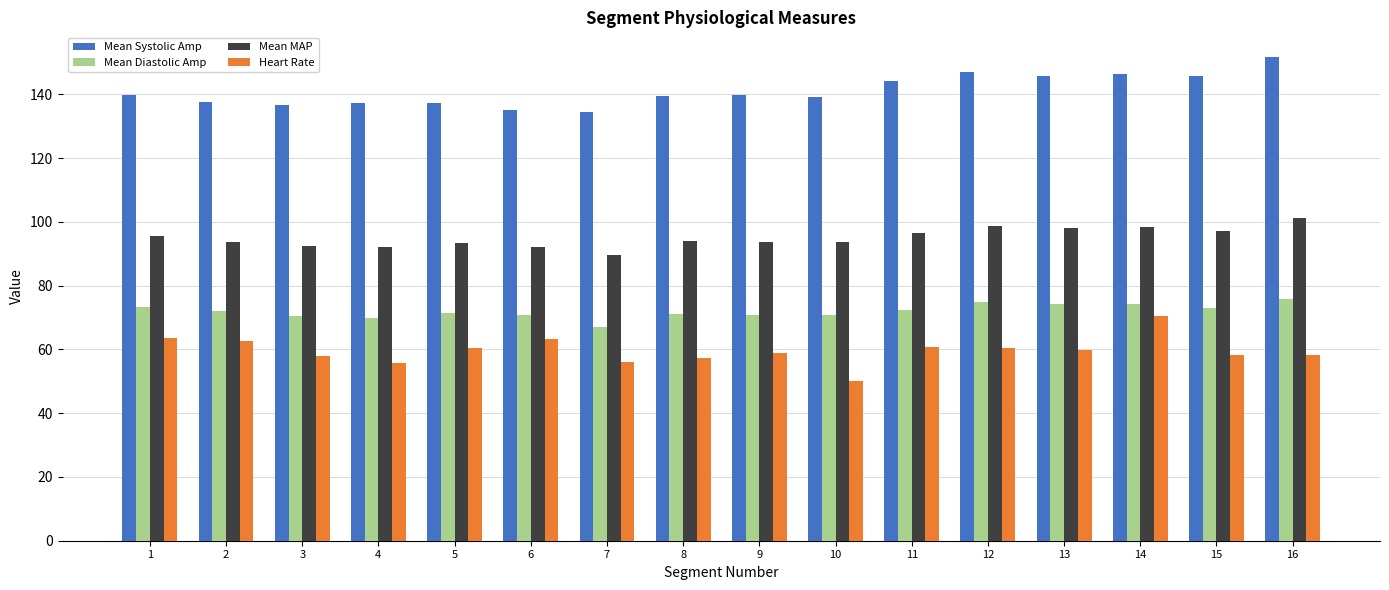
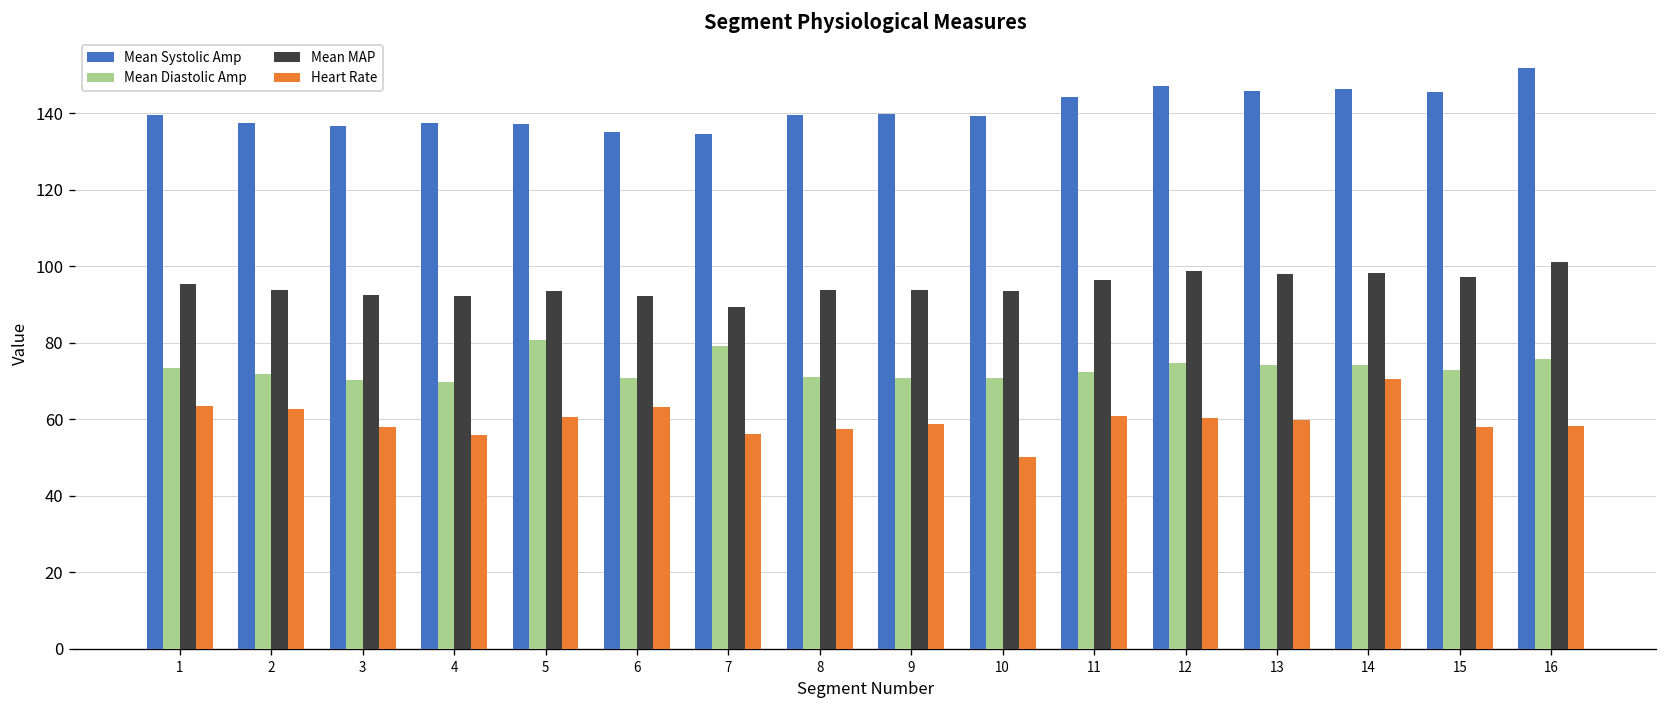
  {
    "Mean Systolic Amp": {
      "1": 140,
      "2": 137,
      "3": 137,
      "4": 137,
      "5": 137,
      "6": 135,
      "7": 134,
      "8": 140,
      "9": 140,
      "10": 139,
      "11": 144,
      "12": 147,
      "13": 146,
      "14": 146,
      "15": 146,
      "16": 152
    },
    "Mean Diastolic Amp": {
      "1": 73,
      "2": 72,
      "3": 70,
      "4": 70,
-     "5": 72,
+     "5": 81,
      "6": 71,
-     "7": 67,
+     "7": 79,
      "8": 71,
      "9": 71,
      "10": 71,
      "11": 72,
      "12": 75,
      "13": 74,
      "14": 74,
      "15": 73,
      "16": 76
    },
    "Mean MAP": {
      "1": 95,
      "2": 94,
      "3": 92,
      "4": 92,
      "5": 93,
      "6": 92,
      "7": 89,
      "8": 94,
      "9": 94,
      "10": 94,
      "11": 96,
      "12": 99,
      "13": 98,
      "14": 98,
      "15": 97,
      "16": 101
    },
    "Heart Rate": {
      "1": 64,
      "2": 63,
      "3": 58,
      "4": 56,
      "5": 61,
      "6": 63,
      "7": 56,
      "8": 57,
      "9": 59,
      "10": 50,
      "11": 61,
      "12": 60,
      "13": 60,
      "14": 71,
      "15": 58,
      "16": 58
    }
  }
